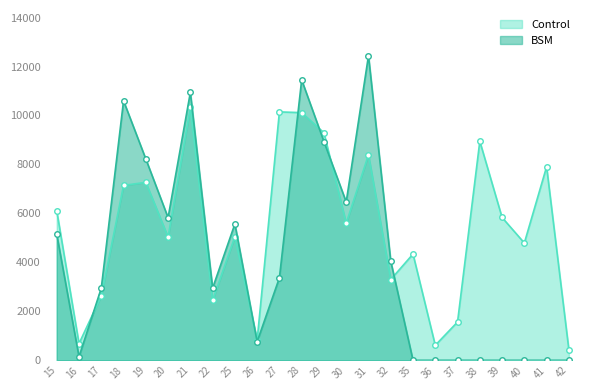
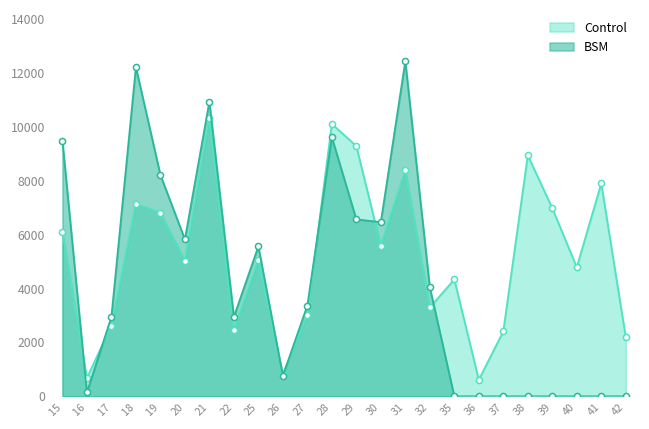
  {
    "Control": {
      "15": 6100,
      "16": 700,
      "17": 2600,
      "18": 7100,
-     "19": 7300,
+     "19": 6800,
      "20": 5000,
      "21": 10300,
      "22": 2500,
      "25": 5000,
-     "27": 10100,
+     "27": 3000,
      "28": 10100,
      "29": 9300,
      "30": 5600,
      "31": 8400,
      "32": 3300,
      "35": 4300,
      "36": 600,
-     "37": 1600,
+     "37": 2400,
      "38": 8900,
-     "39": 5800,
+     "39": 7000,
      "40": 4800,
      "41": 7900,
-     "42": 400
+     "42": 2200
    },
    "BSM": {
-     "15": 5100,
+     "15": 9500,
      "16": 100,
      "17": 2900,
-     "18": 10600,
+     "18": 12200,
      "19": 8200,
      "20": 5800,
      "21": 10900,
      "22": 2900,
      "25": 5600,
      "27": 3400,
-     "28": 11500,
-     "29": 8900,
+     "28": 9600,
+     "29": 6600,
      "30": 6500,
      "31": 12400,
      "32": 4000,
      "35": 0,
      "36": 0,
      "37": 0,
      "38": 0,
      "39": 0,
      "40": 0,
      "41": 0,
      "42": 0
    }
  }
